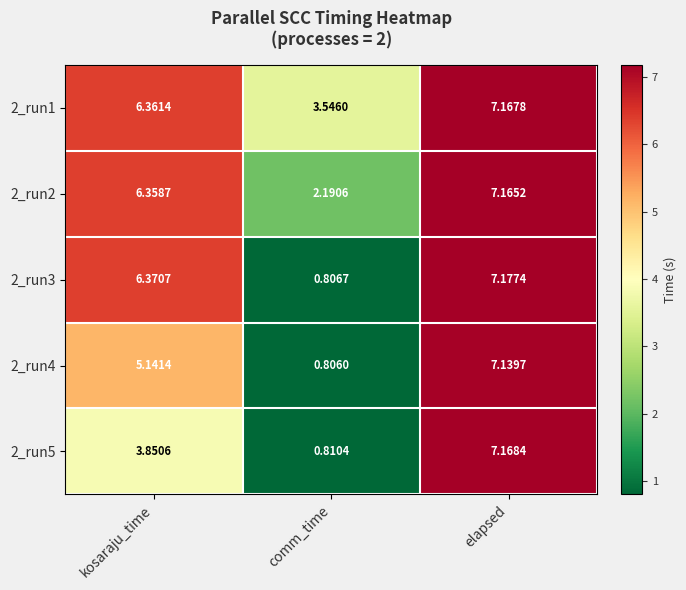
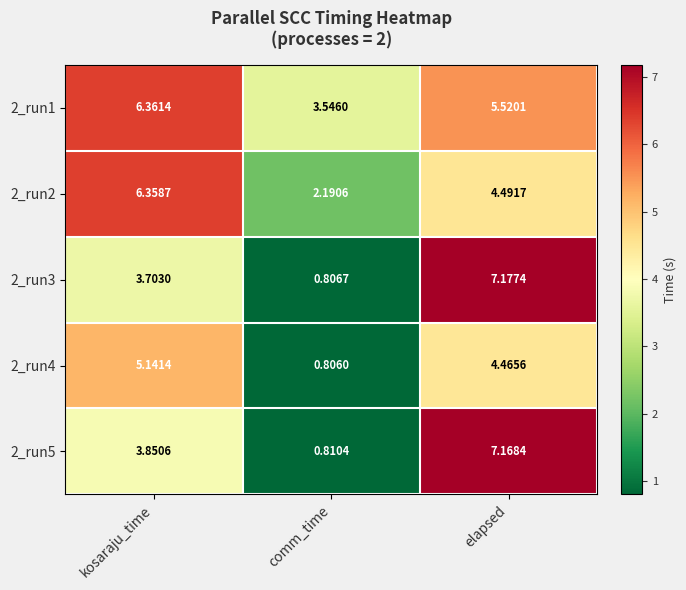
  {
    "2_run1": {
      "kosaraju_time": 6.3614,
      "comm_time": 3.5460,
-     "elapsed": 7.1678
+     "elapsed": 5.5201
    },
    "2_run2": {
      "kosaraju_time": 6.3587,
      "comm_time": 2.1906,
-     "elapsed": 7.1652
+     "elapsed": 4.4917
    },
    "2_run3": {
-     "kosaraju_time": 6.3707,
+     "kosaraju_time": 3.7030,
      "comm_time": 0.8067,
      "elapsed": 7.1774
    },
    "2_run4": {
      "kosaraju_time": 5.1414,
      "comm_time": 0.8060,
-     "elapsed": 7.1397
+     "elapsed": 4.4656
    },
    "2_run5": {
      "kosaraju_time": 3.8506,
      "comm_time": 0.8104,
      "elapsed": 7.1684
    }
  }
